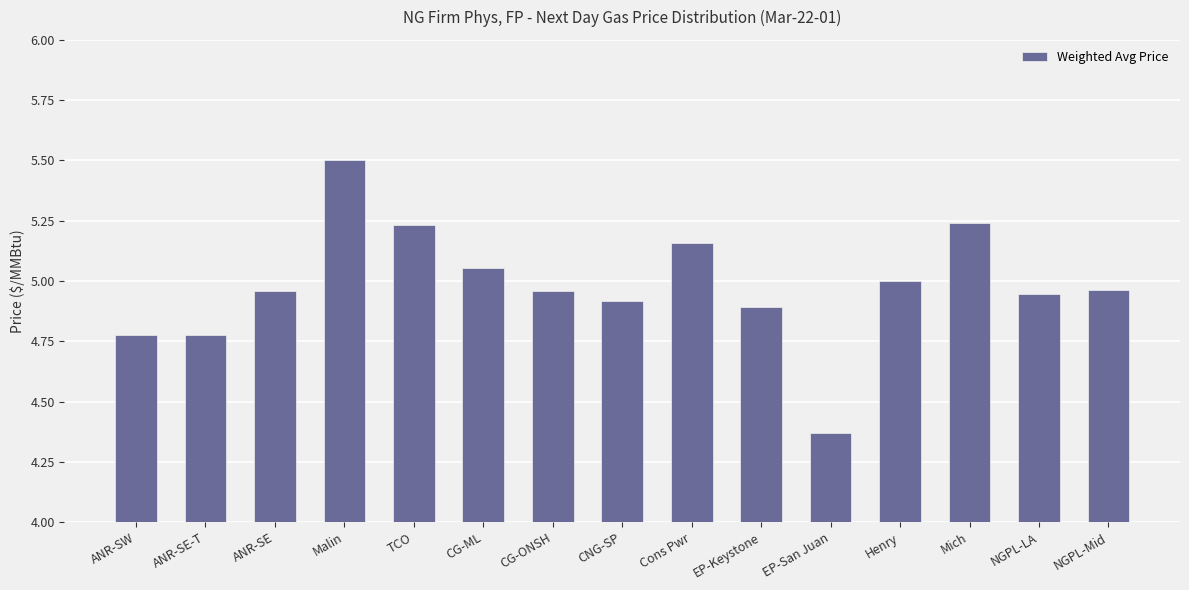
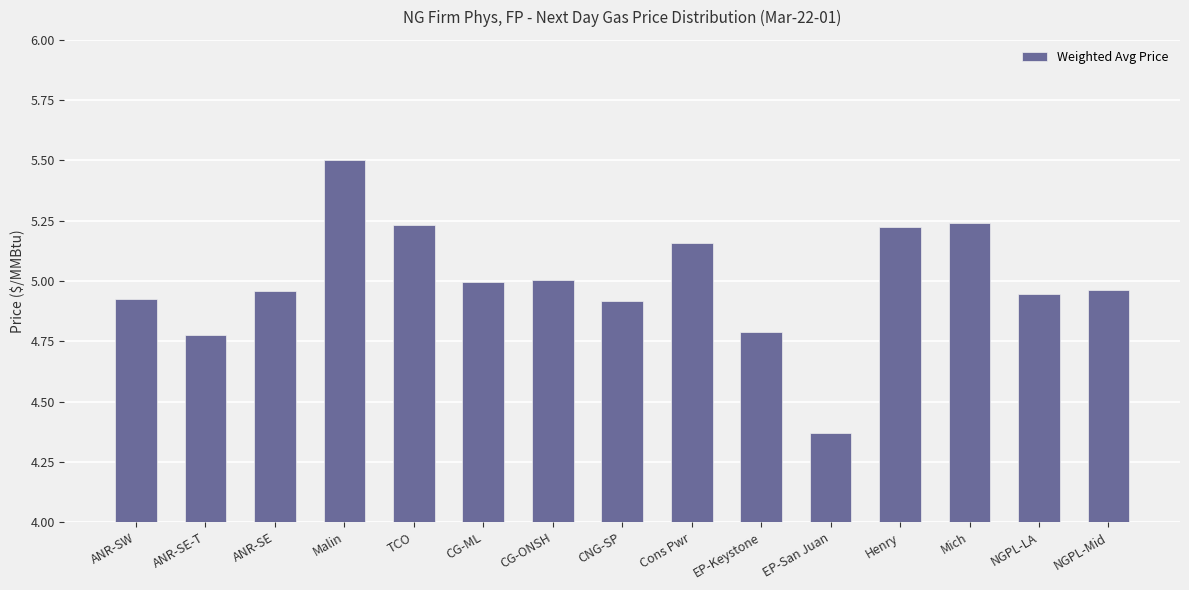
  {
-   "ANR-SW": 4.78,
+   "ANR-SW": 4.93,
    "ANR-SE-T": 4.78,
    "ANR-SE": 4.96,
    "Malin": 5.50,
    "TCO": 5.23,
-   "CG-ML": 5.05,
-   "CG-ONSH": 4.96,
+   "CG-ML": 5.00,
+   "CG-ONSH": 5.00,
    "CNG-SP": 4.92,
    "Cons Pwr": 5.16,
-   "EP-Keystone": 4.89,
+   "EP-Keystone": 4.79,
    "EP-San Juan": 4.37,
-   "Henry": 5.00,
+   "Henry": 5.23,
    "Mich": 5.24,
    "NGPL-LA": 4.95,
    "NGPL-Mid": 4.96
  }
